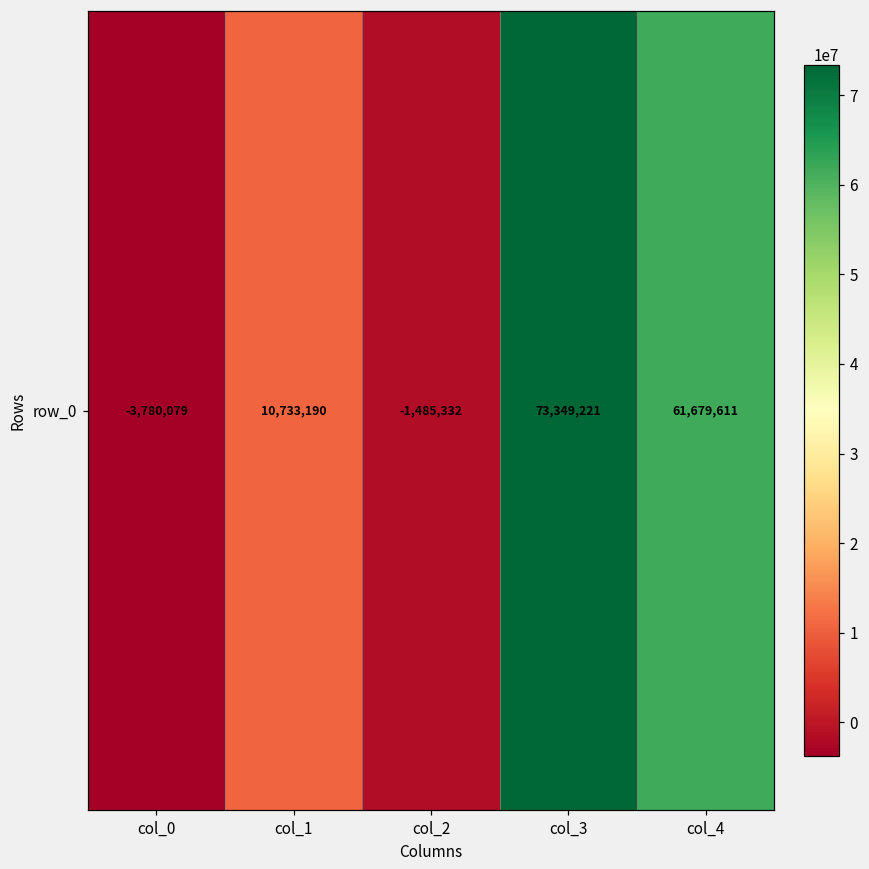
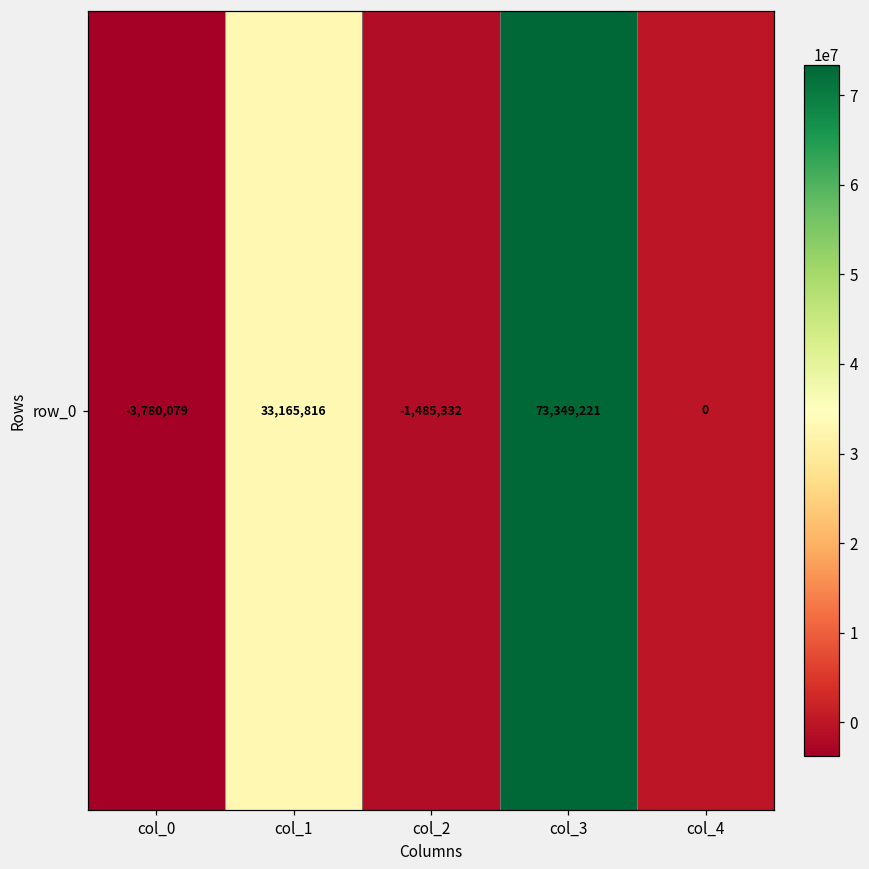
  {
    "row_0": {
      "col_0": "-3,780,079",
-     "col_1": "10,733,190",
+     "col_1": "33,165,816",
      "col_2": "-1,485,332",
      "col_3": "73,349,221",
-     "col_4": "61,679,611"
+     "col_4": "0"
    }
  }
